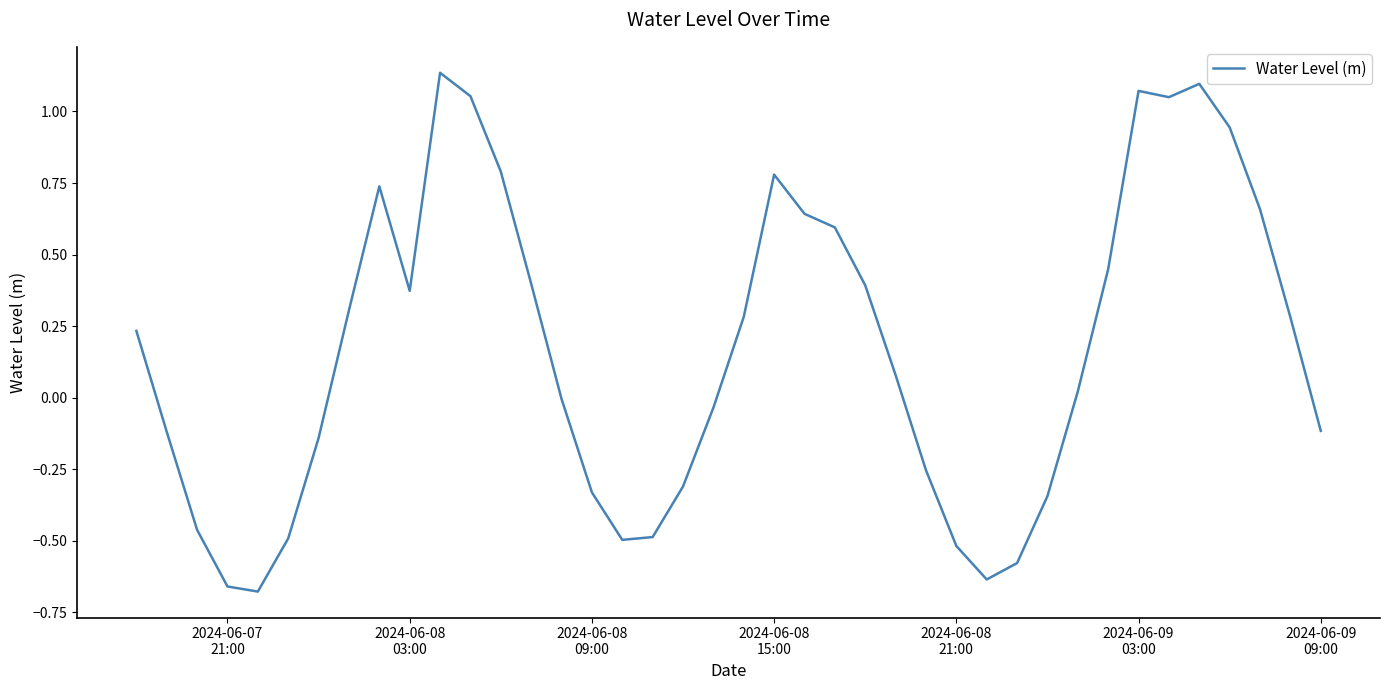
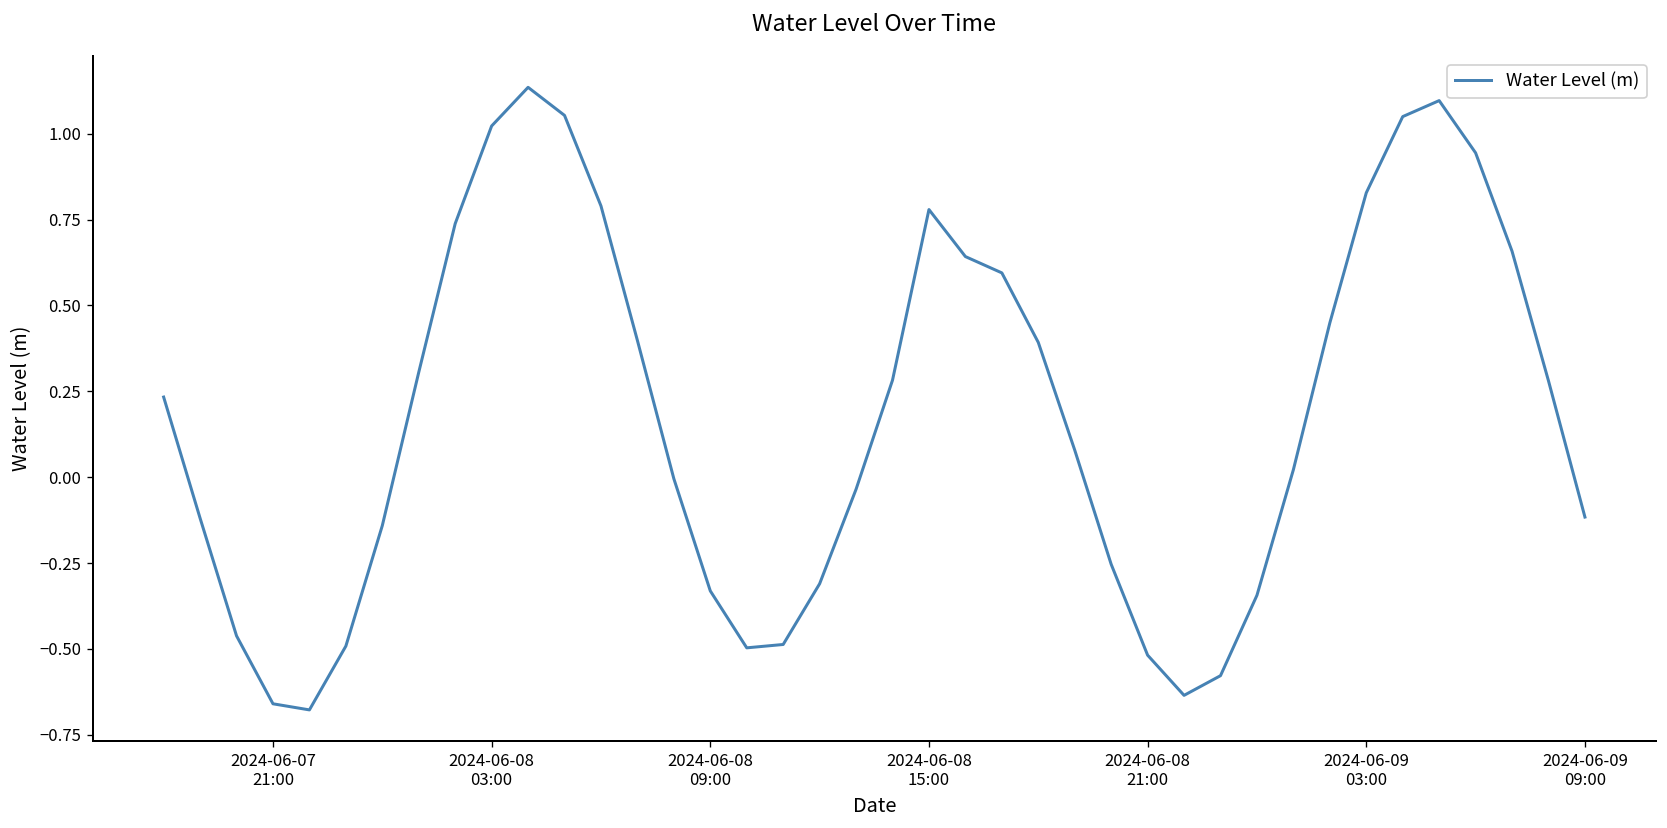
  {
    "2024-06-07 21:00": -0.66,
-   "2024-06-08 03:00": 0.37,
+   "2024-06-08 03:00": 1.02,
    "2024-06-08 09:00": -0.33,
    "2024-06-08 15:00": 0.78,
    "2024-06-08 21:00": -0.52,
-   "2024-06-09 03:00": 1.07,
+   "2024-06-09 03:00": 0.83,
    "2024-06-09 09:00": -0.12
  }
